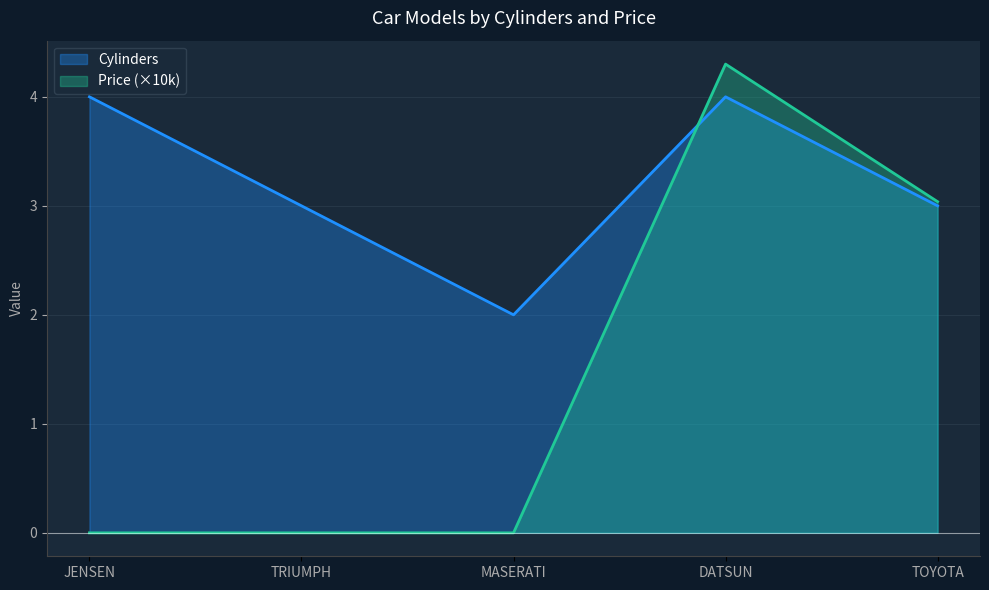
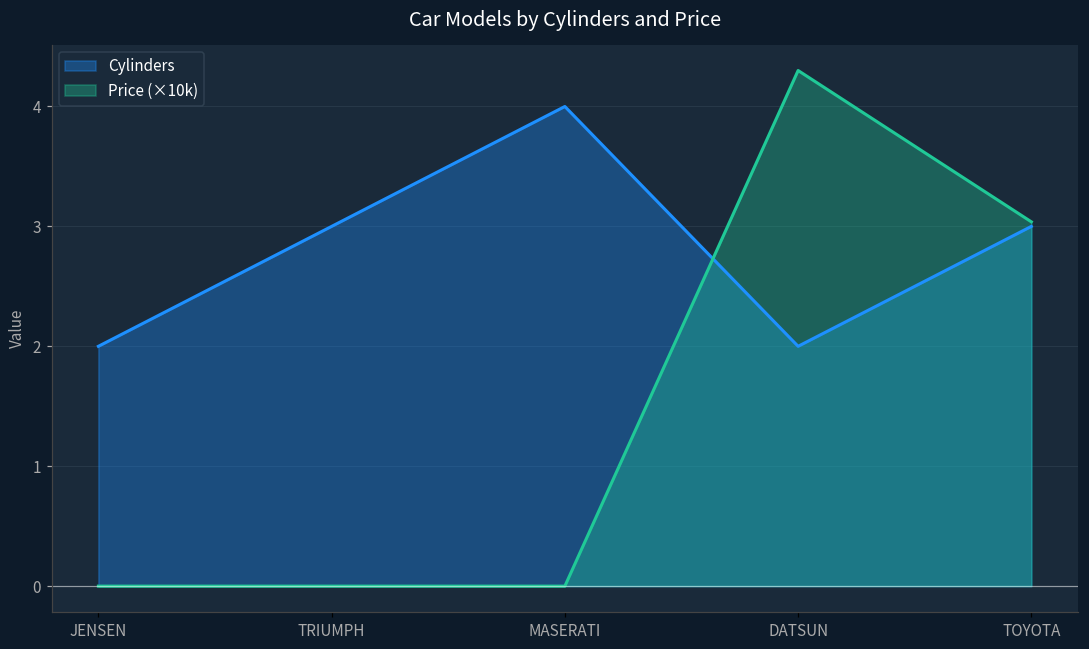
  {
    "Cylinders": {
-     "JENSEN": 4,
+     "JENSEN": 2,
      "TRIUMPH": 3,
-     "MASERATI": 2,
-     "DATSUN": 4,
+     "MASERATI": 4,
+     "DATSUN": 2,
      "TOYOTA": 3
    },
    "Price (×10k)": {
      "JENSEN": 0,
      "TRIUMPH": 0,
      "MASERATI": 0,
      "DATSUN": 4.30,
      "TOYOTA": 3.04
    }
  }
